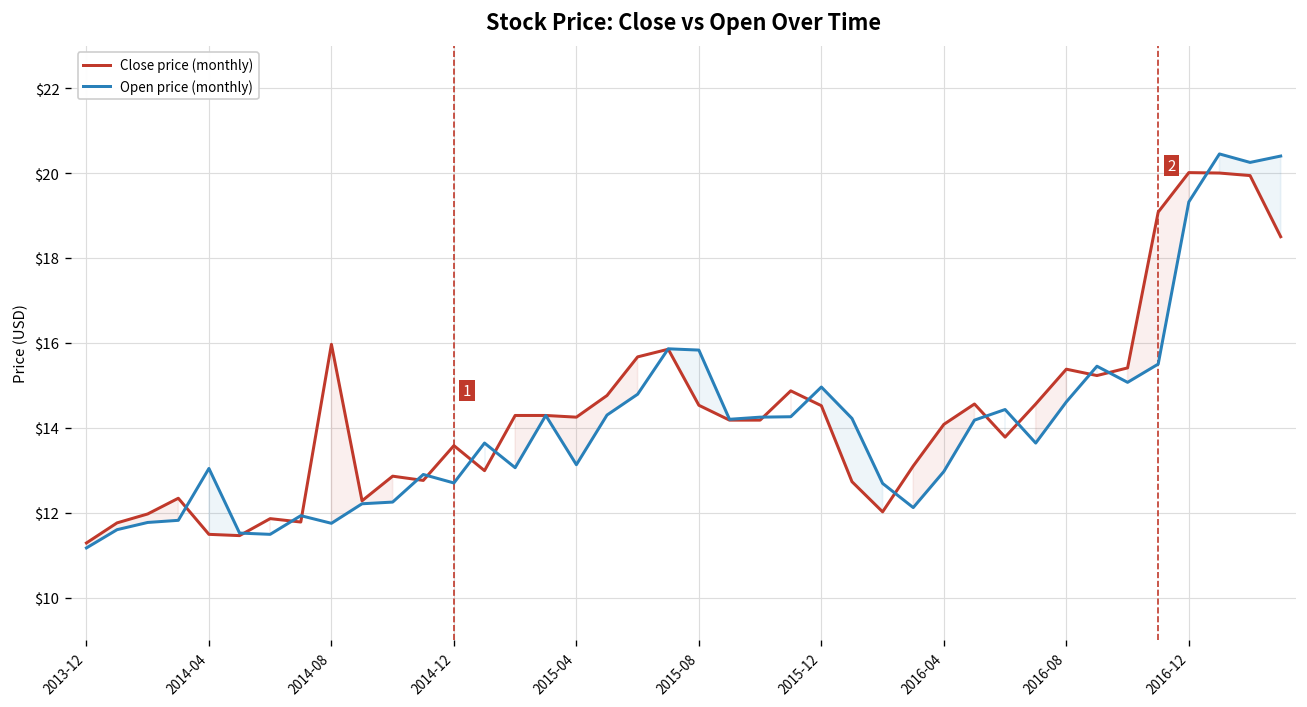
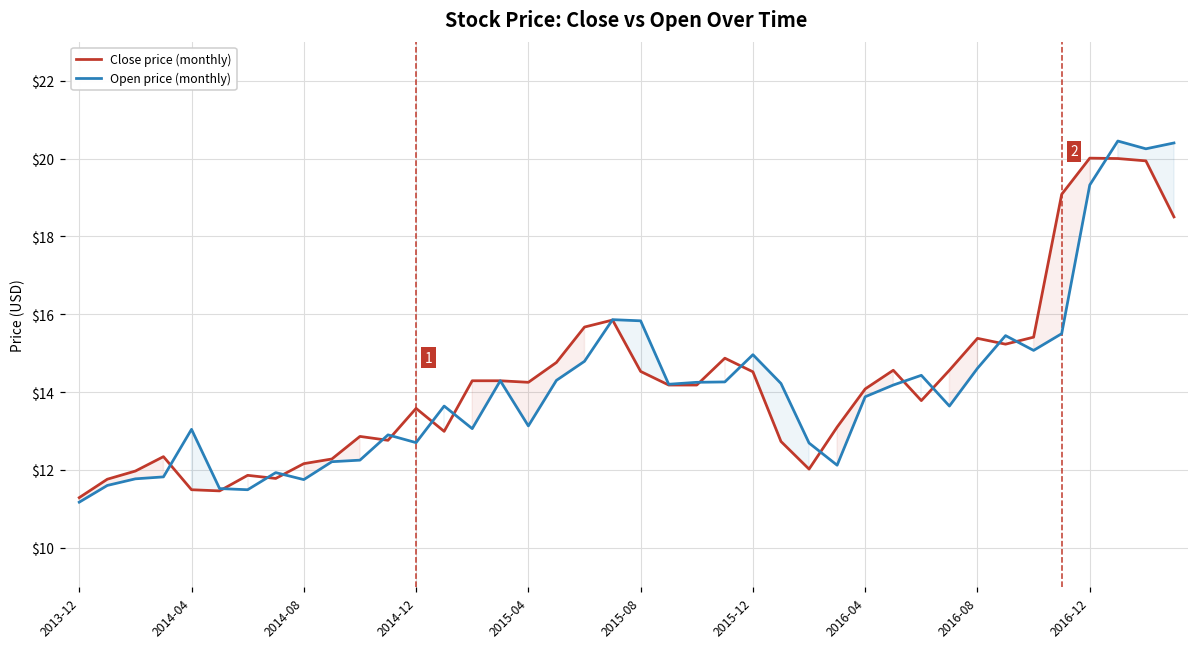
  {
    "Close price (monthly)": {
      "2013-12": "$11.3",
      "2014-04": "$11.5",
-     "2014-08": "$16.0",
+     "2014-08": "$12.2",
      "2014-12": "$13.6",
      "2015-04": "$14.3",
      "2015-08": "$14.5",
      "2015-12": "$14.5",
      "2016-04": "$14.1",
      "2016-08": "$15.4"
    },
    "Open price (monthly)": {
      "2013-12": "$11.2",
      "2014-04": "$13.0",
      "2014-08": "$11.8",
      "2014-12": "$12.7",
      "2015-04": "$13.1",
      "2015-08": "$15.8",
      "2015-12": "$15.0",
-     "2016-04": "$13.0",
+     "2016-04": "$13.9",
      "2016-08": "$14.6",
      "2016-12": "$19.3"
    }
  }
